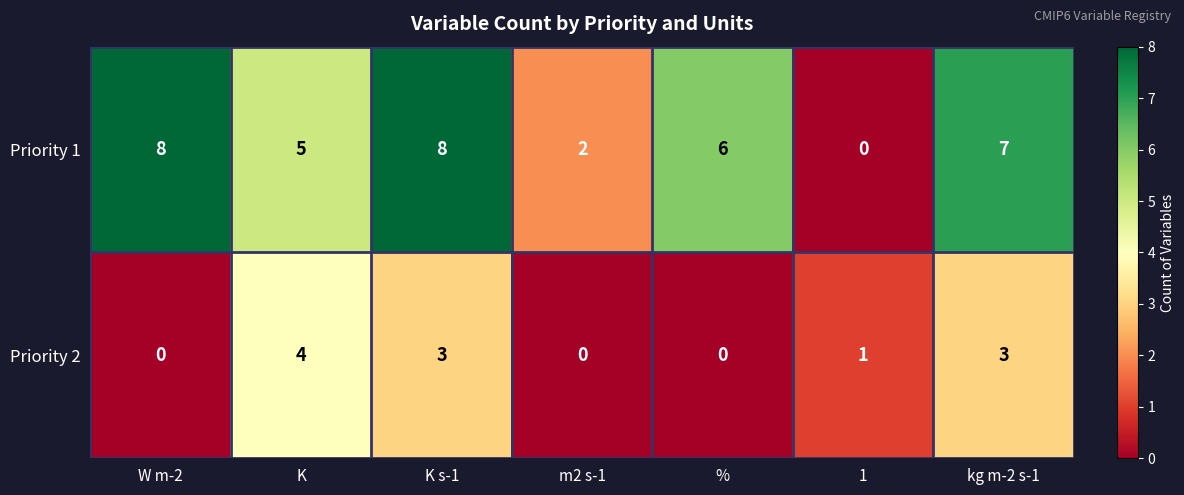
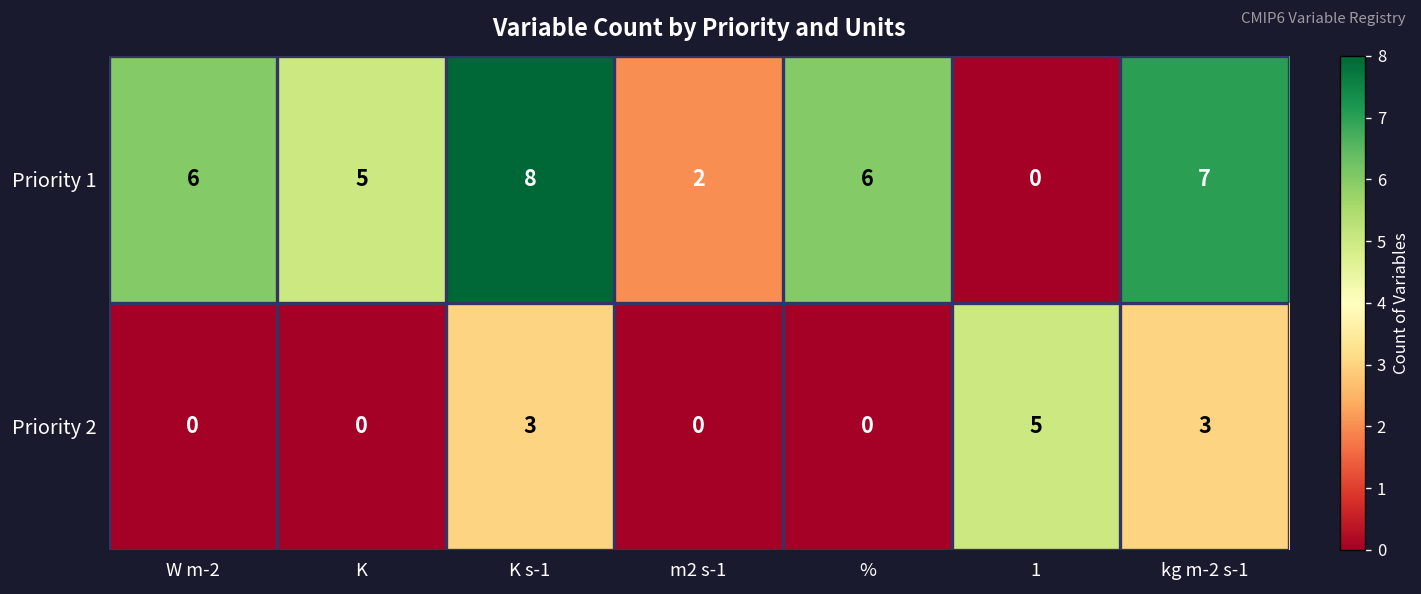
  {
    "Priority 1": {
-     "W m-2": 8,
+     "W m-2": 6,
      "K": 5,
      "K s-1": 8,
      "m2 s-1": 2,
      "%": 6,
      "1": 0,
      "kg m-2 s-1": 7
    },
    "Priority 2": {
      "W m-2": 0,
-     "K": 4,
+     "K": 0,
      "K s-1": 3,
      "m2 s-1": 0,
      "%": 0,
-     "1": 1,
+     "1": 5,
      "kg m-2 s-1": 3
    }
  }
